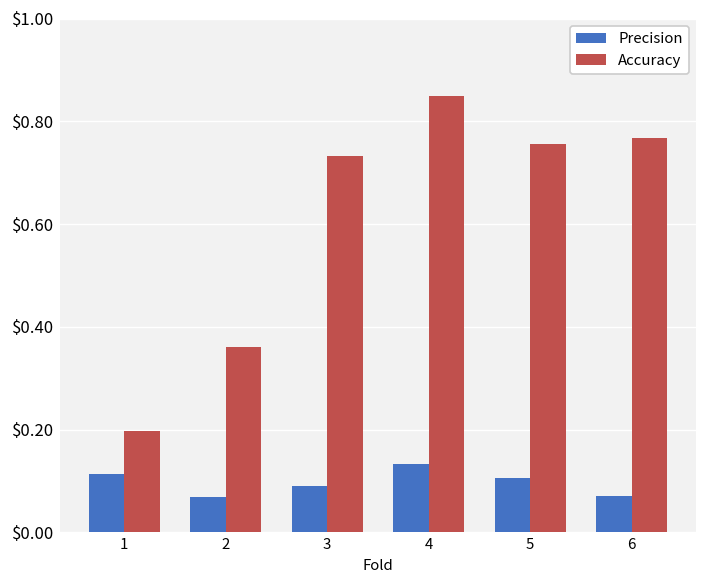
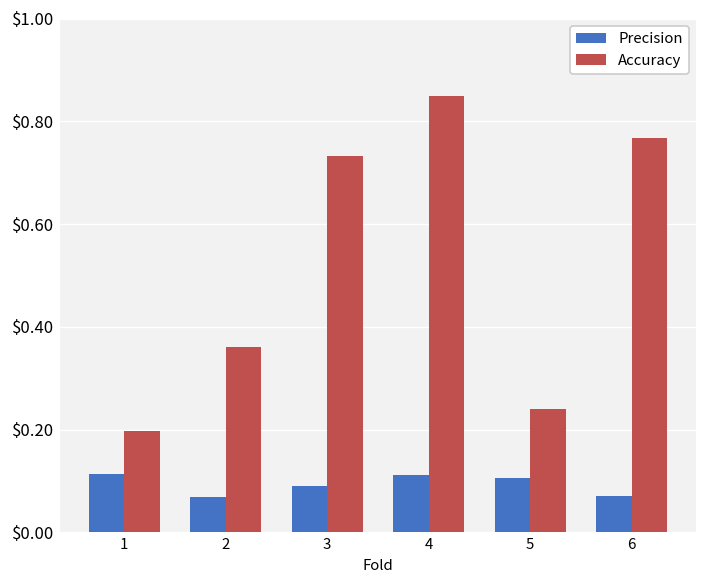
  {
    "Precision": {
      "1": "$0.11",
      "2": "$0.07",
      "3": "$0.09",
-     "4": "$0.13",
+     "4": "$0.11",
      "5": "$0.11",
      "6": "$0.07"
    },
    "Accuracy": {
      "1": "$0.20",
      "2": "$0.36",
      "3": "$0.73",
      "4": "$0.85",
-     "5": "$0.76",
+     "5": "$0.24",
      "6": "$0.77"
    }
  }
